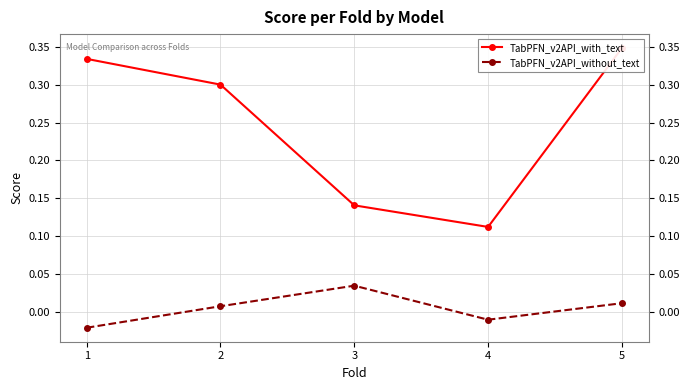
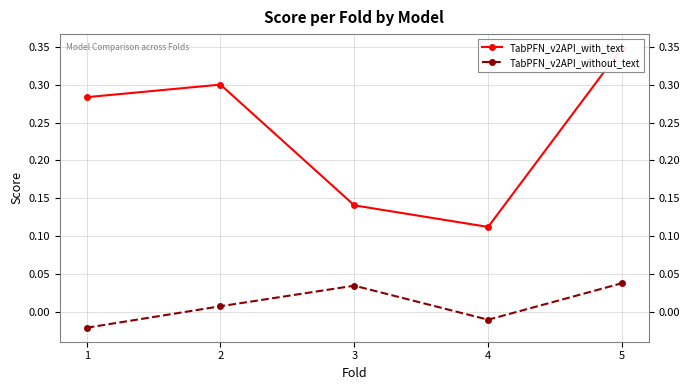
  {
    "TabPFN_v2API_with_text": {
-     "1": 0.33,
+     "1": 0.28,
      "2": 0.30,
      "3": 0.14,
      "4": 0.11
    },
    "TabPFN_v2API_without_text": {
      "1": -0.02,
      "2": 0.01,
      "3": 0.03,
      "4": -0.01,
-     "5": 0.01
+     "5": 0.04
    }
  }
